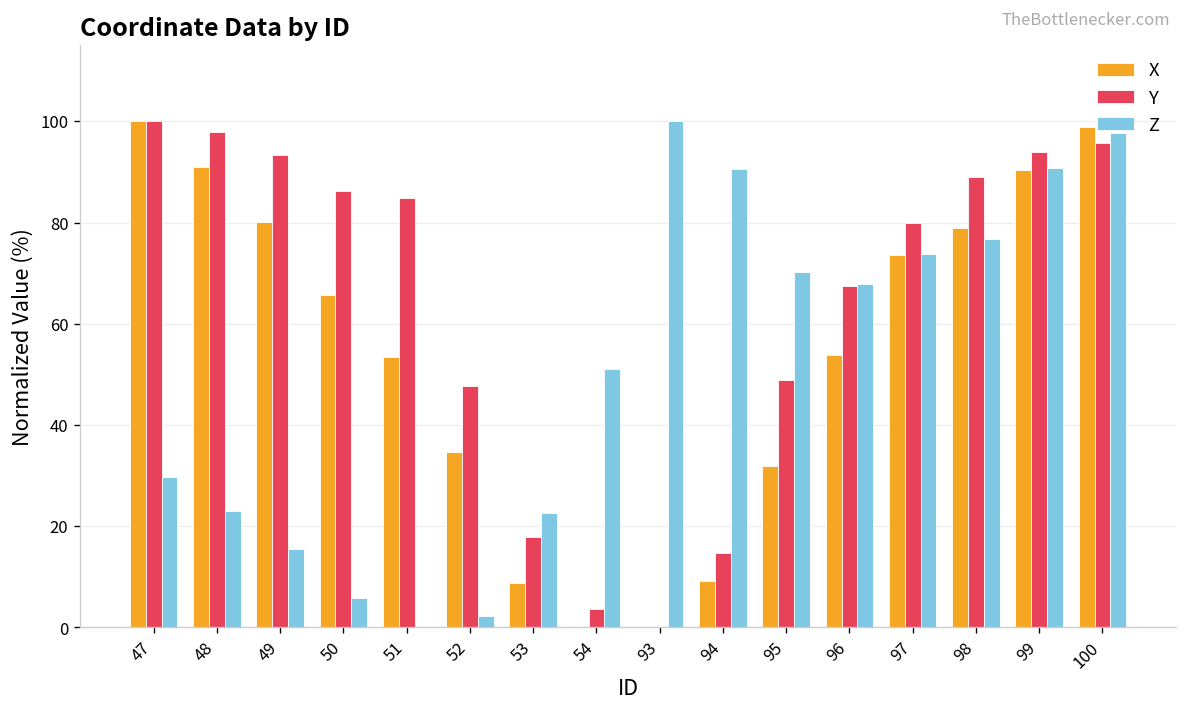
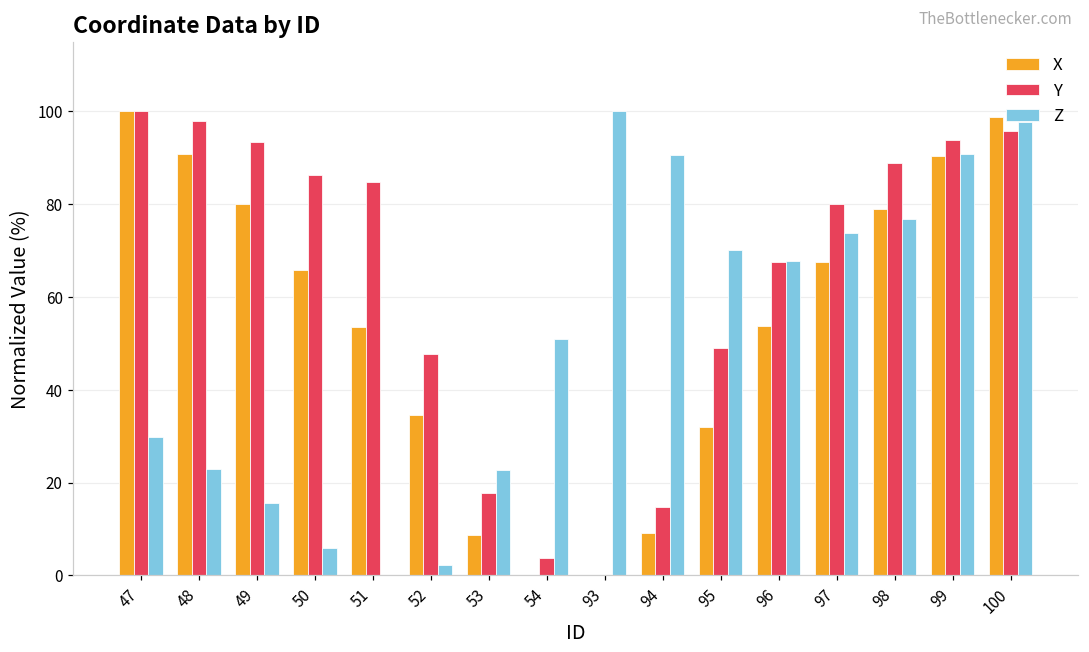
  {
    "X": {
      "47": 100,
      "48": 91,
      "49": 80,
      "50": 66,
      "51": 53,
      "52": 35,
      "53": 9,
      "93": 0,
      "94": 9,
      "95": 32,
      "96": 54,
-     "97": 74,
+     "97": 68,
      "98": 79,
      "99": 90,
      "100": 99
    },
    "Y": {
      "47": 100,
      "48": 98,
      "49": 93,
      "50": 86,
      "51": 85,
      "52": 48,
      "53": 18,
      "54": 4,
      "93": 0,
      "94": 15,
      "95": 49,
      "96": 67,
      "97": 80,
      "98": 89,
      "99": 94,
      "100": 96
    },
    "Z": {
      "47": 30,
      "48": 23,
      "49": 16,
      "50": 6,
      "51": 0,
      "52": 2,
      "53": 23,
      "54": 51,
      "93": 100,
      "94": 91,
      "95": 70,
      "96": 68,
      "97": 74,
      "98": 77,
      "99": 91,
      "100": 98
    }
  }
